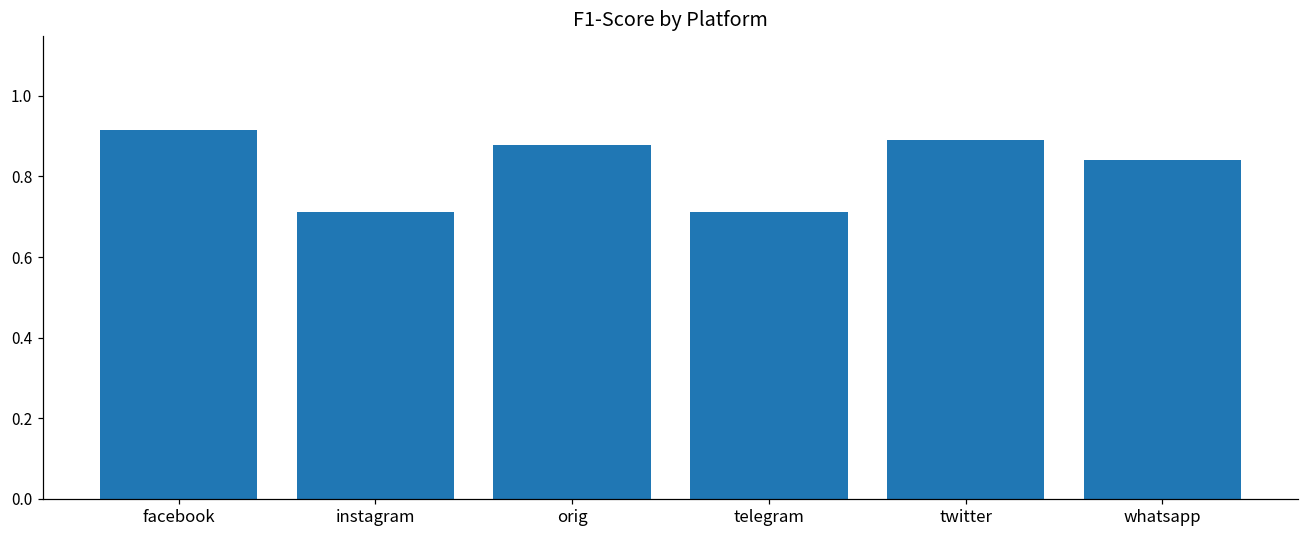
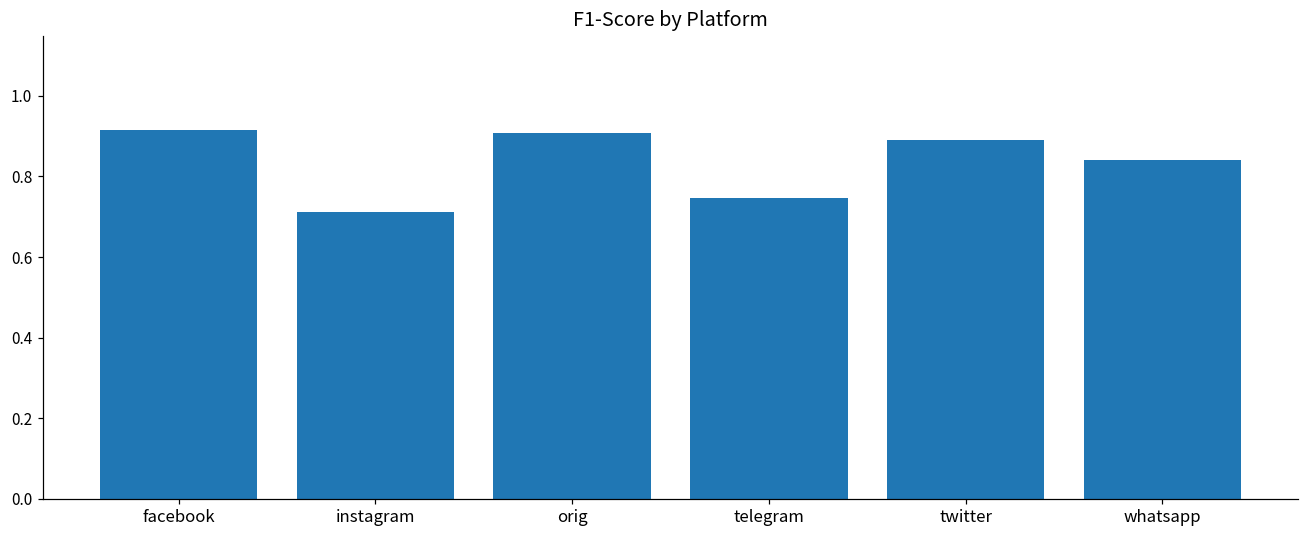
  {
    "facebook": 0.92,
    "instagram": 0.71,
-   "orig": 0.88,
-   "telegram": 0.71,
+   "orig": 0.91,
+   "telegram": 0.75,
    "twitter": 0.89,
    "whatsapp": 0.84
  }
